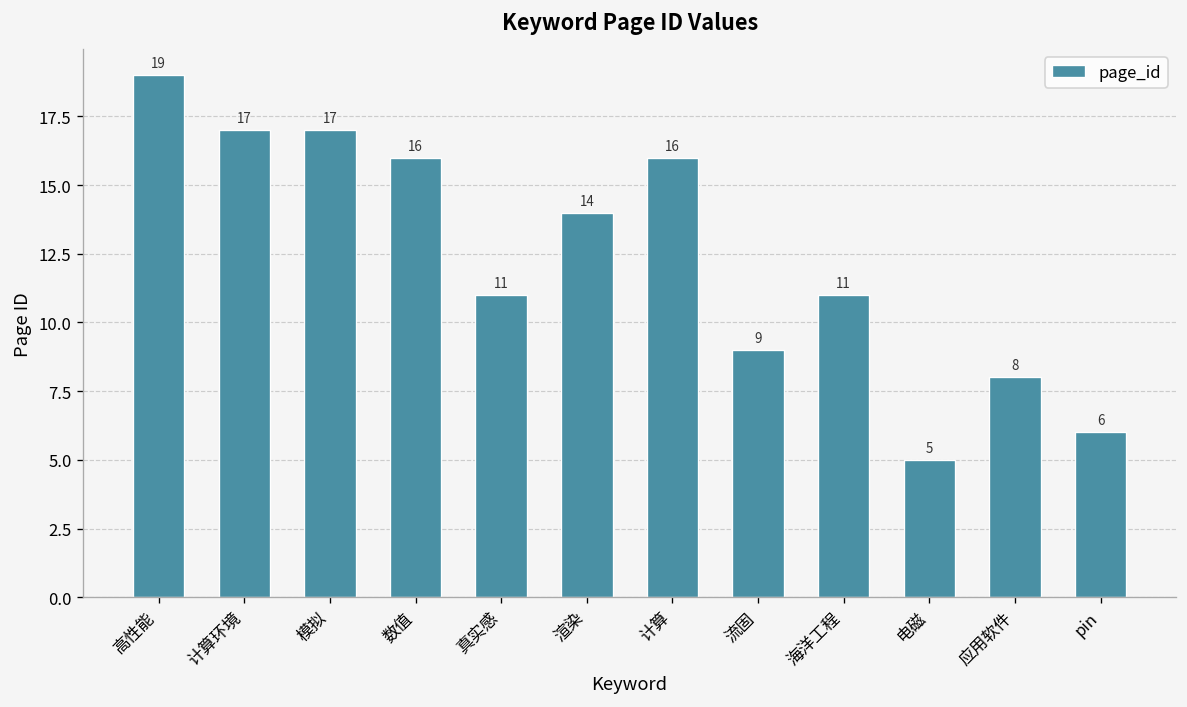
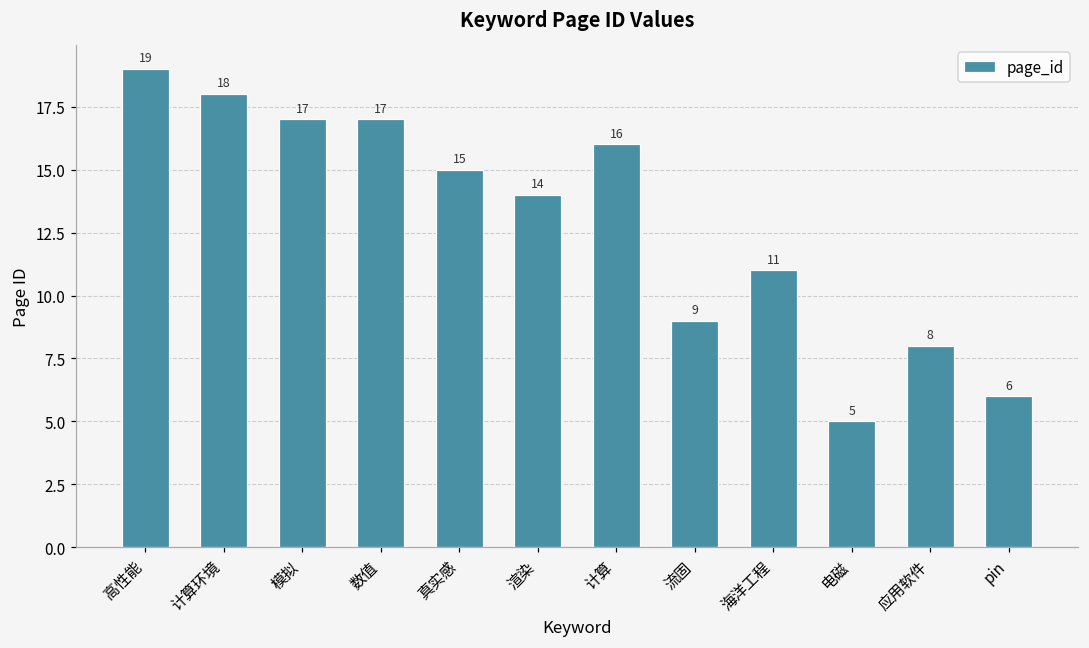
  {
    "高性能": 19,
-   "计算环境": 17,
+   "计算环境": 18,
    "模拟": 17,
-   "数值": 16,
-   "真实感": 11,
+   "数值": 17,
+   "真实感": 15,
    "渲染": 14,
    "计算": 16,
    "流固": 9,
    "海洋工程": 11,
    "电磁": 5,
    "应用软件": 8,
    "pin": 6
  }
